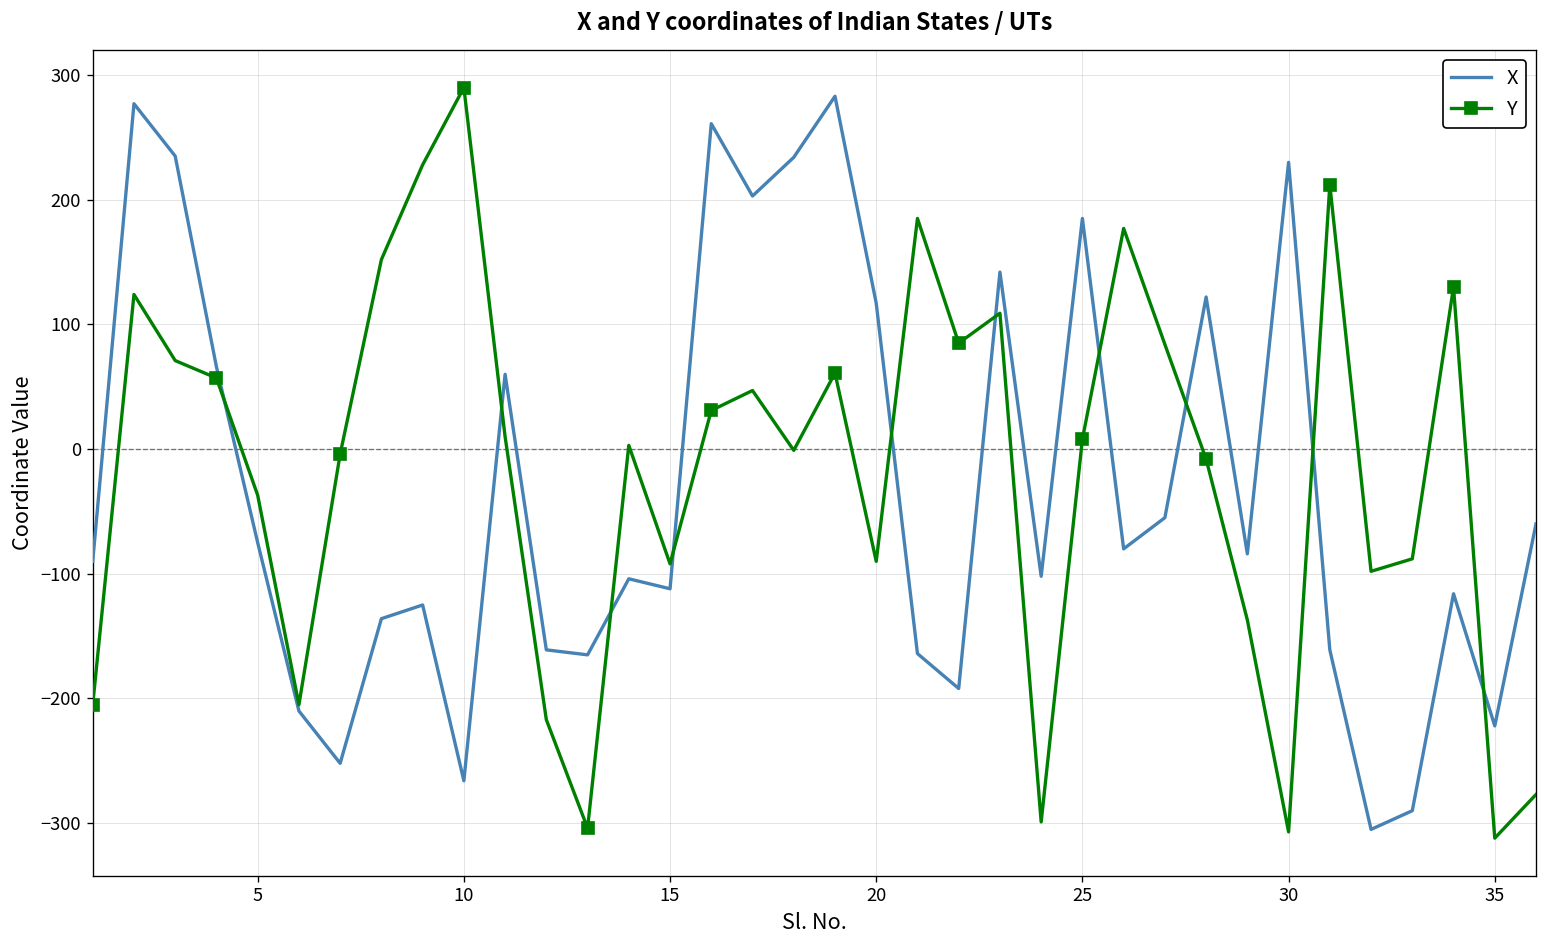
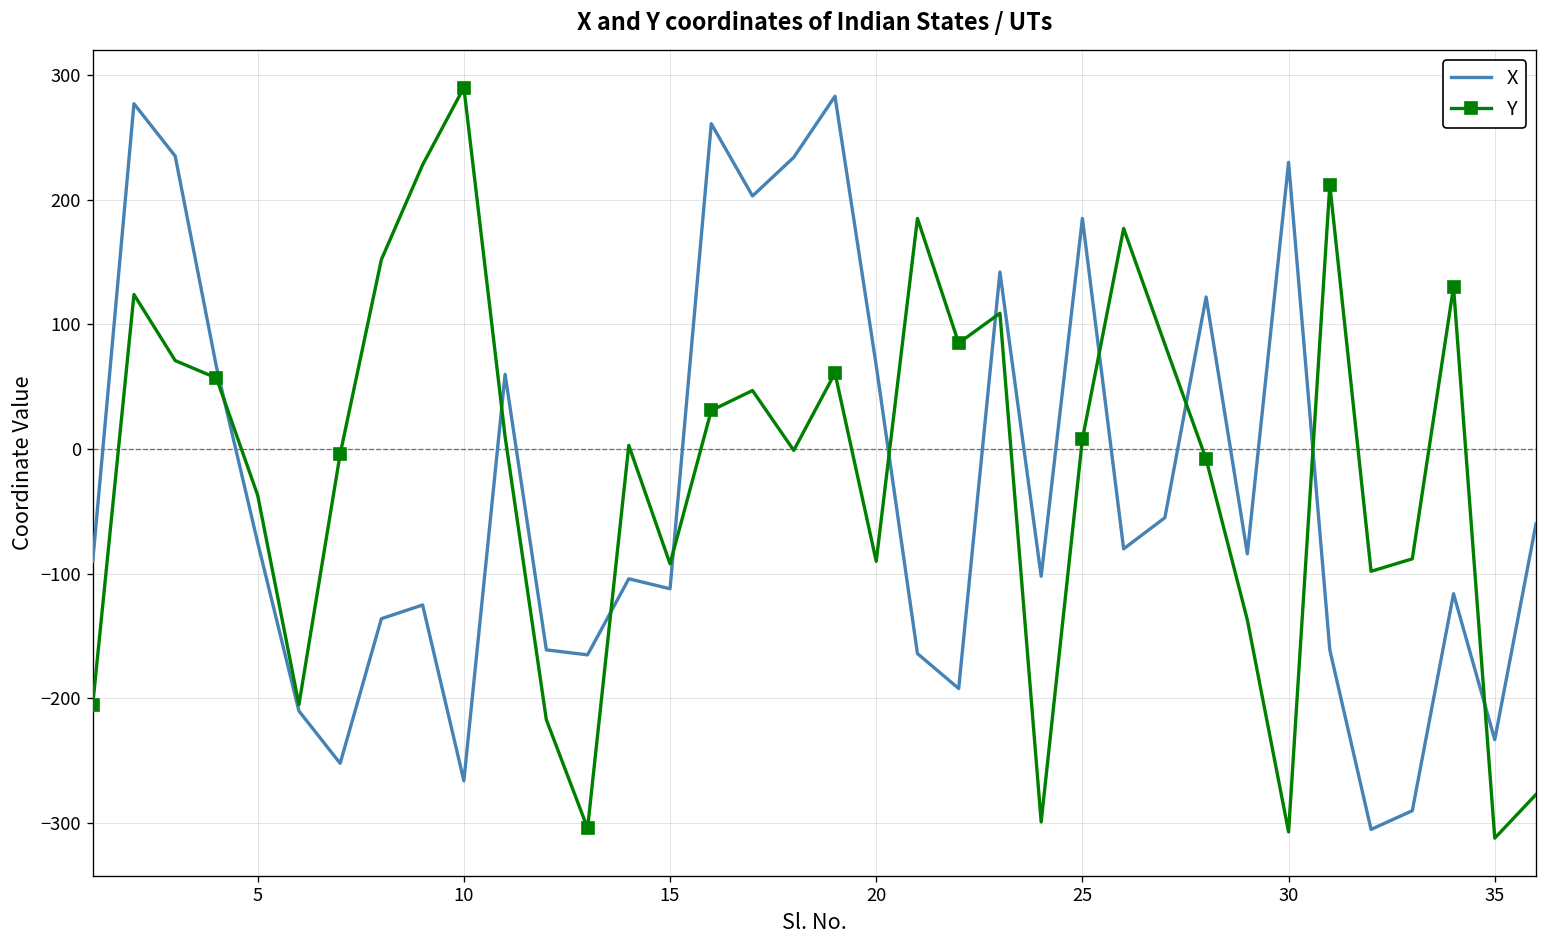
  {
    "X": {
      "5": -75,
      "10": -266,
      "15": -112,
-     "20": 117,
+     "20": 67,
      "25": 185,
      "30": 230,
-     "35": -222
+     "35": -233
    },
    "Y": {
      "5": -37,
      "10": 290,
      "15": -92,
      "20": -90,
      "25": 8,
      "30": -307,
      "35": -312
    }
  }
